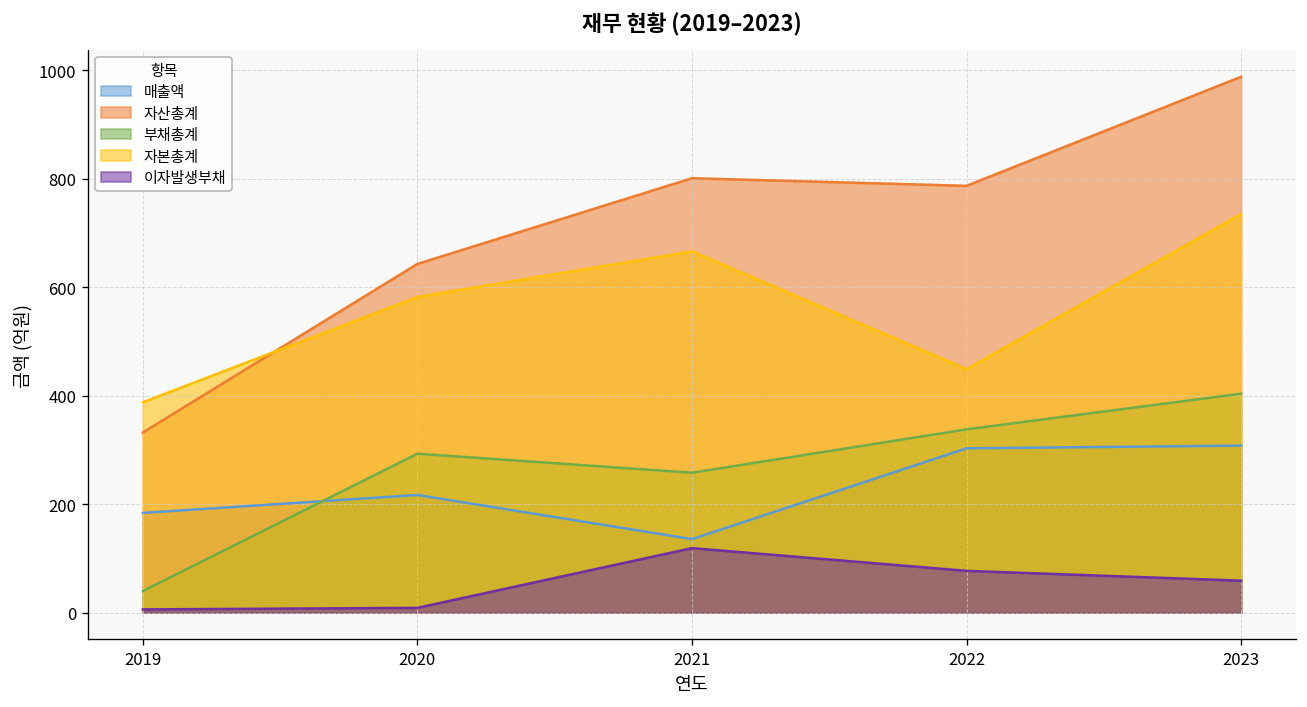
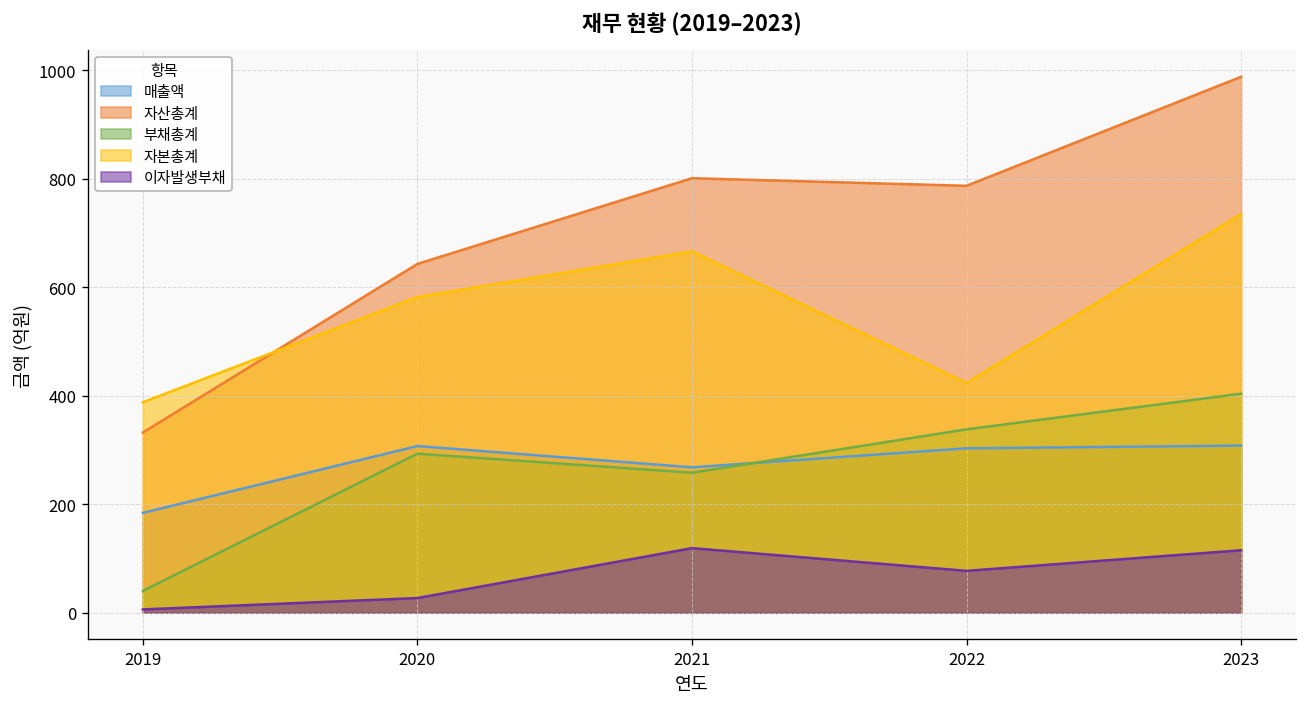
  {
    "매출액": {
      "2019": 180,
-     "2020": 220,
-     "2021": 140,
+     "2020": 310,
+     "2021": 270,
      "2022": 300,
      "2023": 310
    },
    "자산총계": {
      "2019": 330,
      "2020": 640,
      "2021": 800,
      "2022": 790,
      "2023": 990
    },
    "부채총계": {
      "2019": 40,
      "2020": 290,
      "2021": 260,
      "2022": 340,
      "2023": 400
    },
    "자본총계": {
      "2019": 390,
      "2020": 580,
      "2021": 670,
-     "2022": 450,
+     "2022": 420,
      "2023": 740
    },
    "이자발생부채": {
      "2019": 10,
-     "2020": 10,
+     "2020": 30,
      "2021": 120,
      "2022": 80,
-     "2023": 60
+     "2023": 120
    }
  }
